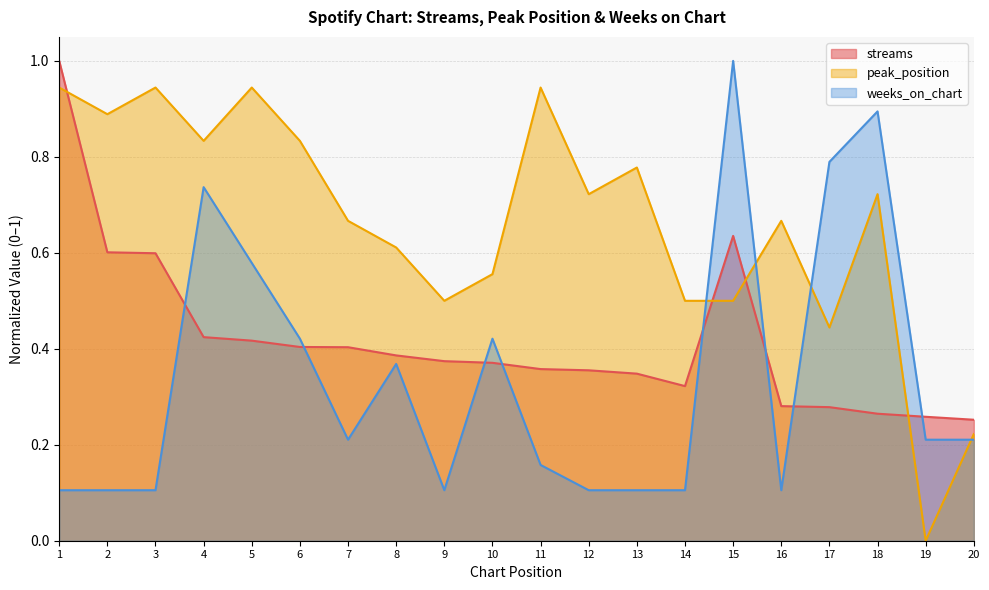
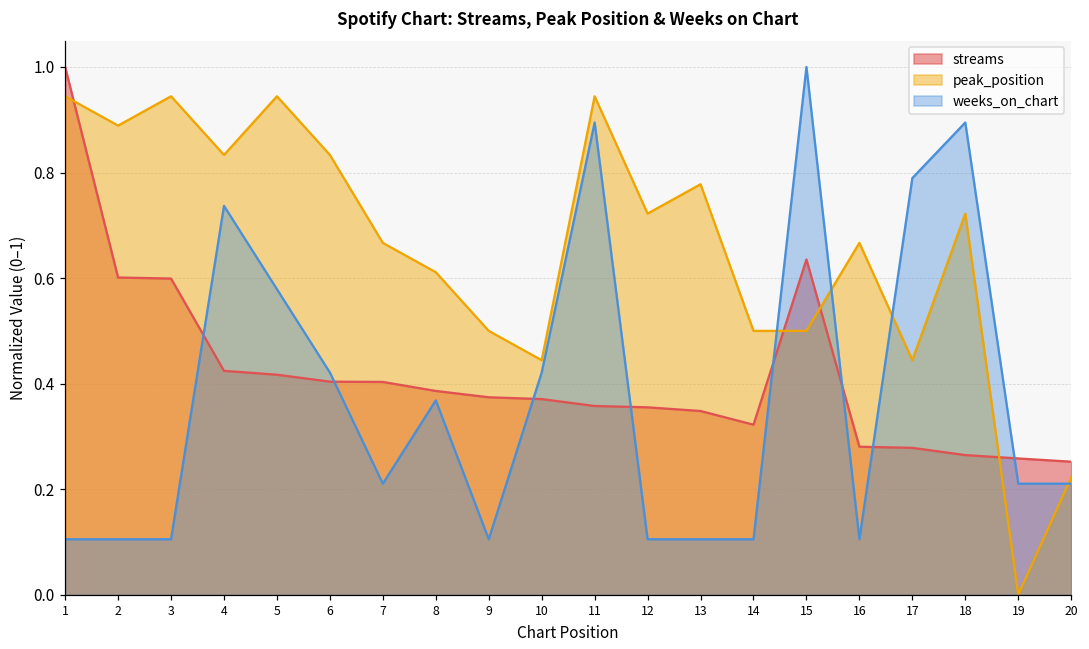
  {
    "streams": {
      "1": 1.00,
      "2": 0.60,
      "3": 0.60,
      "4": 0.42,
      "5": 0.42,
      "6": 0.40,
      "7": 0.40,
      "8": 0.39,
      "9": 0.37,
      "10": 0.37,
      "11": 0.36,
      "12": 0.36,
      "13": 0.35,
      "14": 0.32,
      "15": 0.64,
      "16": 0.28,
      "17": 0.28,
      "18": 0.26,
      "19": 0.26,
      "20": 0.25
    },
    "peak_position": {
      "1": 0.94,
      "2": 0.89,
      "3": 0.94,
      "4": 0.83,
      "5": 0.94,
      "6": 0.83,
      "7": 0.67,
      "8": 0.61,
      "9": 0.50,
-     "10": 0.56,
+     "10": 0.44,
      "11": 0.94,
      "12": 0.72,
      "13": 0.78,
      "14": 0.50,
      "15": 0.50,
      "16": 0.67,
      "17": 0.44,
      "18": 0.72,
      "19": 0.00,
      "20": 0.22
    },
    "weeks_on_chart": {
      "1": 0.11,
      "2": 0.11,
      "3": 0.11,
      "4": 0.74,
      "5": 0.58,
      "6": 0.42,
      "7": 0.21,
      "8": 0.37,
      "9": 0.11,
      "10": 0.42,
-     "11": 0.16,
+     "11": 0.89,
      "12": 0.11,
      "13": 0.11,
      "14": 0.11,
      "15": 1.00,
      "16": 0.11,
      "17": 0.79,
      "18": 0.89,
      "19": 0.21,
      "20": 0.21
    }
  }
